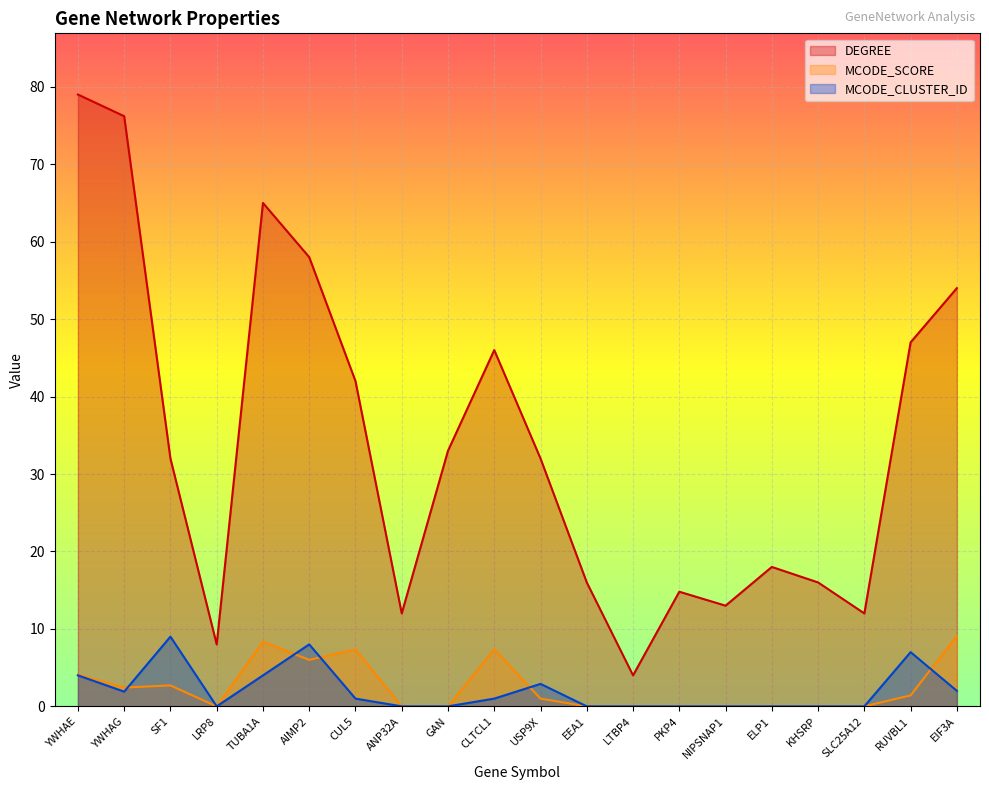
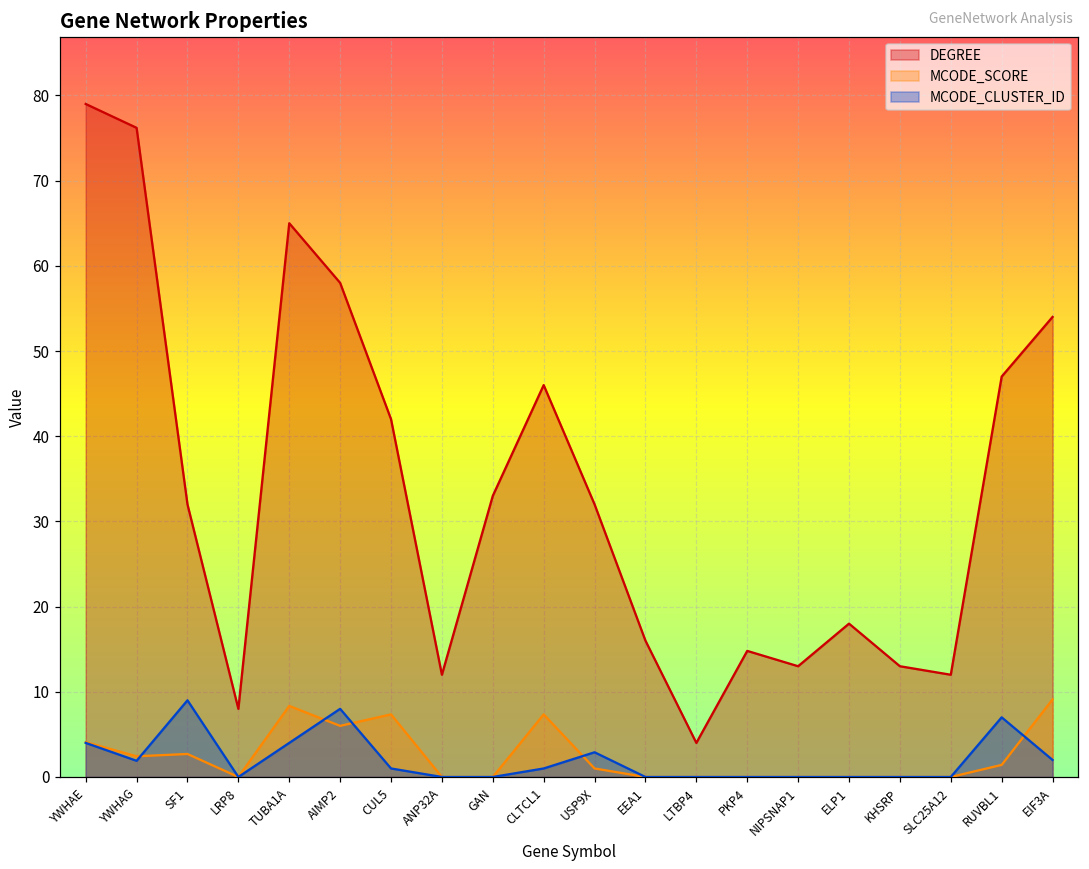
  {
    "DEGREE": {
      "YWHAE": 79,
      "YWHAG": 76,
      "SF1": 32,
      "LRP8": 8,
      "TUBA1A": 65,
      "AIMP2": 58,
      "CUL5": 42,
      "ANP32A": 12,
      "GAN": 33,
      "CLTCL1": 46,
      "USP9X": 32,
      "EEA1": 16,
      "LTBP4": 4,
      "PKP4": 15,
      "NIPSNAP1": 13,
      "ELP1": 18,
-     "KHSRP": 16,
+     "KHSRP": 13,
      "SLC25A12": 12,
      "RUVBL1": 47,
      "EIF3A": 54
    },
    "MCODE_SCORE": {
      "YWHAG": 2,
      "SF1": 3,
      "TUBA1A": 8,
      "AIMP2": 6,
      "CUL5": 7,
      "CLTCL1": 7,
      "USP9X": 1,
      "RUVBL1": 1,
      "EIF3A": 9
    },
    "MCODE_CLUSTER_ID": {
      "YWHAG": 2,
      "SF1": 9,
      "TUBA1A": 4,
      "AIMP2": 8,
      "CUL5": 1,
      "CLTCL1": 1,
      "USP9X": 3,
      "RUVBL1": 7,
      "EIF3A": 2
    }
  }
